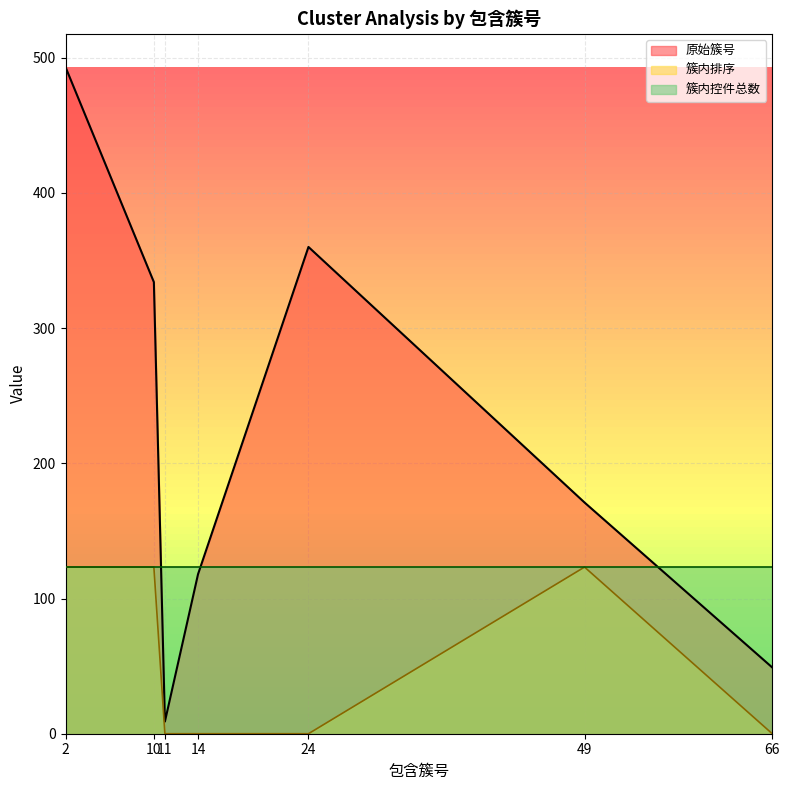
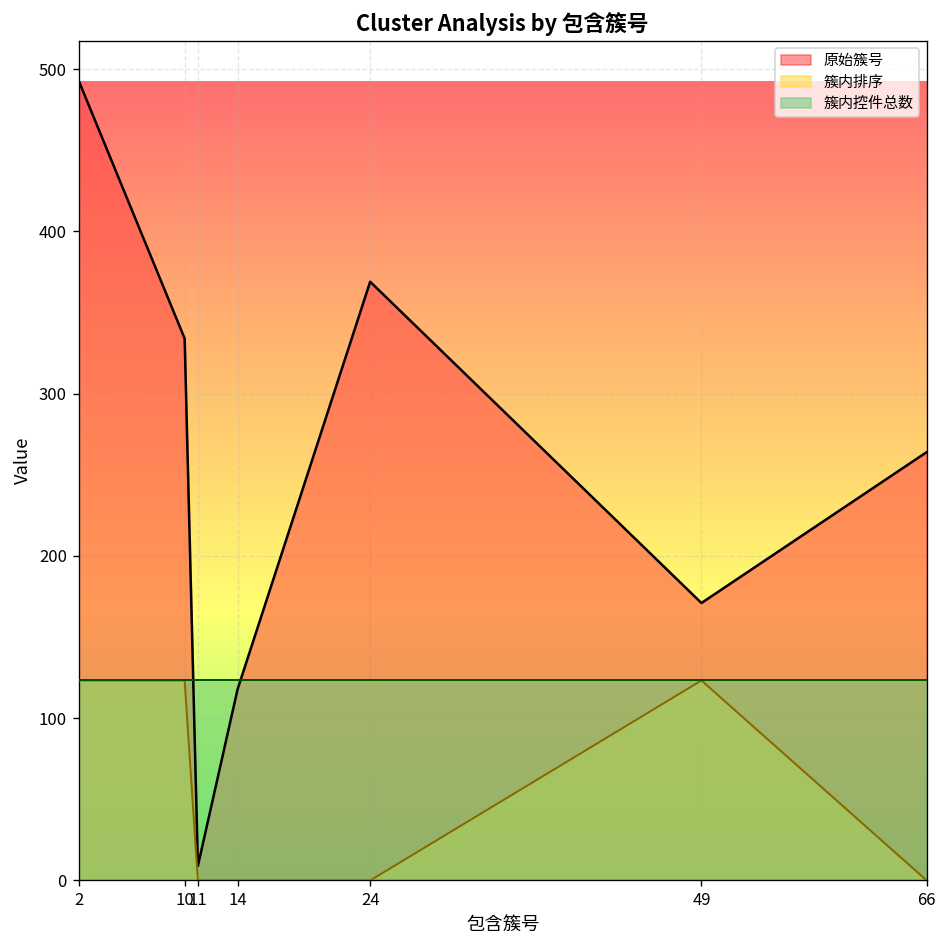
  {
    "原始簇号": {
      "2": 493,
      "14": 118,
-     "24": 360,
+     "24": 369,
      "49": 171,
-     "66": 49
+     "66": 264
    },
    "簇内排序": {
      "14": 0,
      "24": 0,
      "66": 0
    },
    "簇内控件总数": {
      "14": 123,
      "24": 123,
      "66": 123
    }
  }
